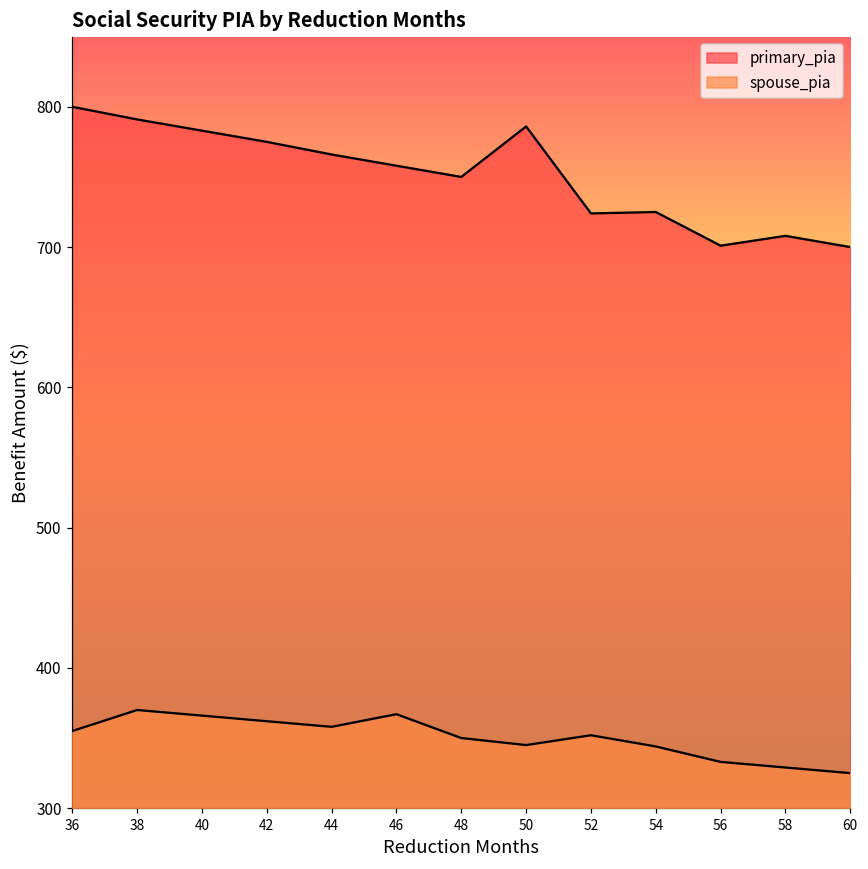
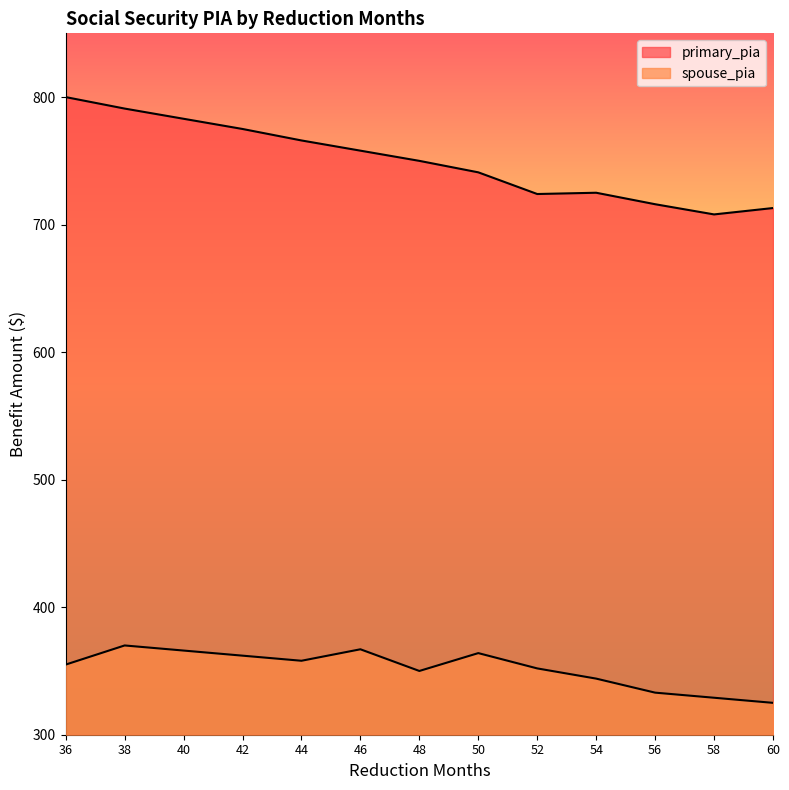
  {
    "primary_pia": {
      "36": 800,
      "38": 791,
      "40": 783,
      "42": 775,
      "44": 766,
      "46": 758,
      "48": 750,
-     "50": 786,
+     "50": 741,
      "52": 724,
      "54": 725,
-     "56": 701,
+     "56": 716,
      "58": 708,
-     "60": 700
+     "60": 713
    },
    "spouse_pia": {
      "36": 355,
      "38": 370,
      "40": 366,
      "42": 362,
      "44": 358,
      "46": 367,
      "48": 350,
-     "50": 345,
+     "50": 364,
      "52": 352,
      "54": 344,
      "56": 333,
      "58": 329,
      "60": 325
    }
  }
